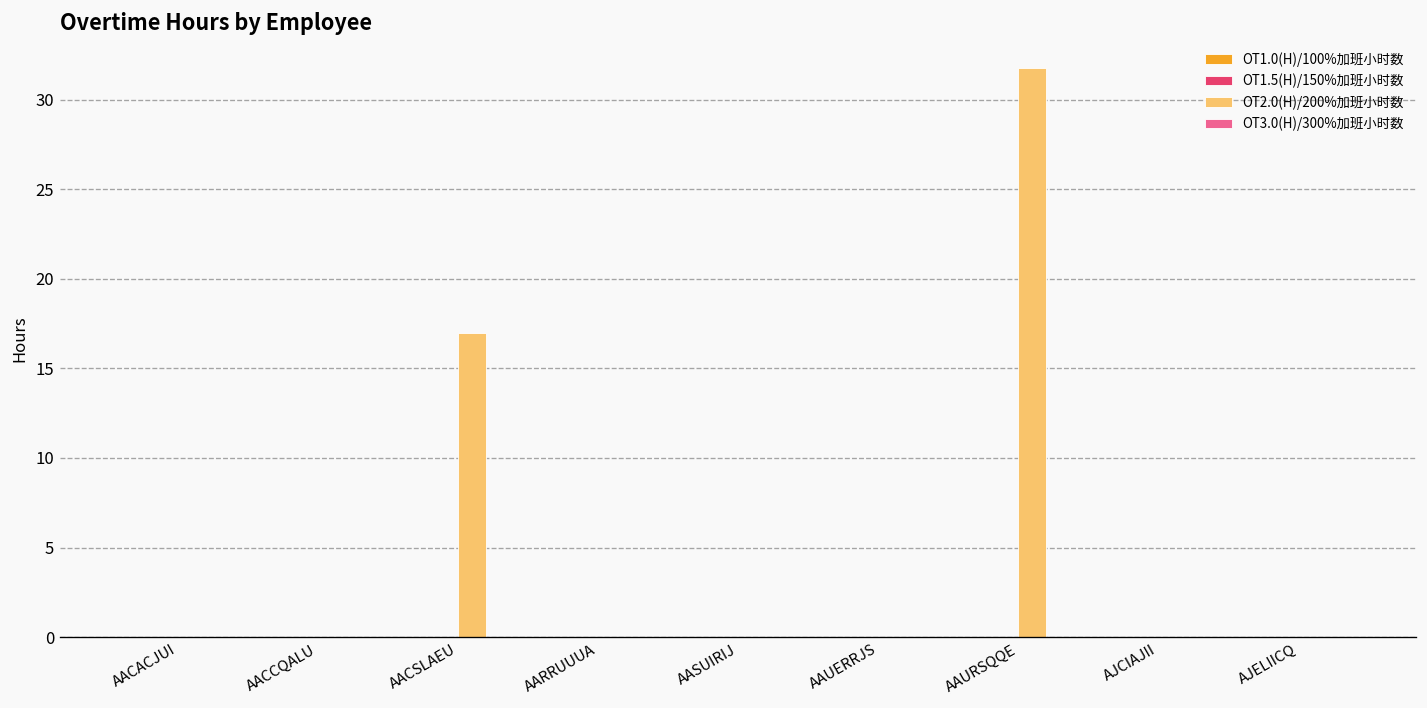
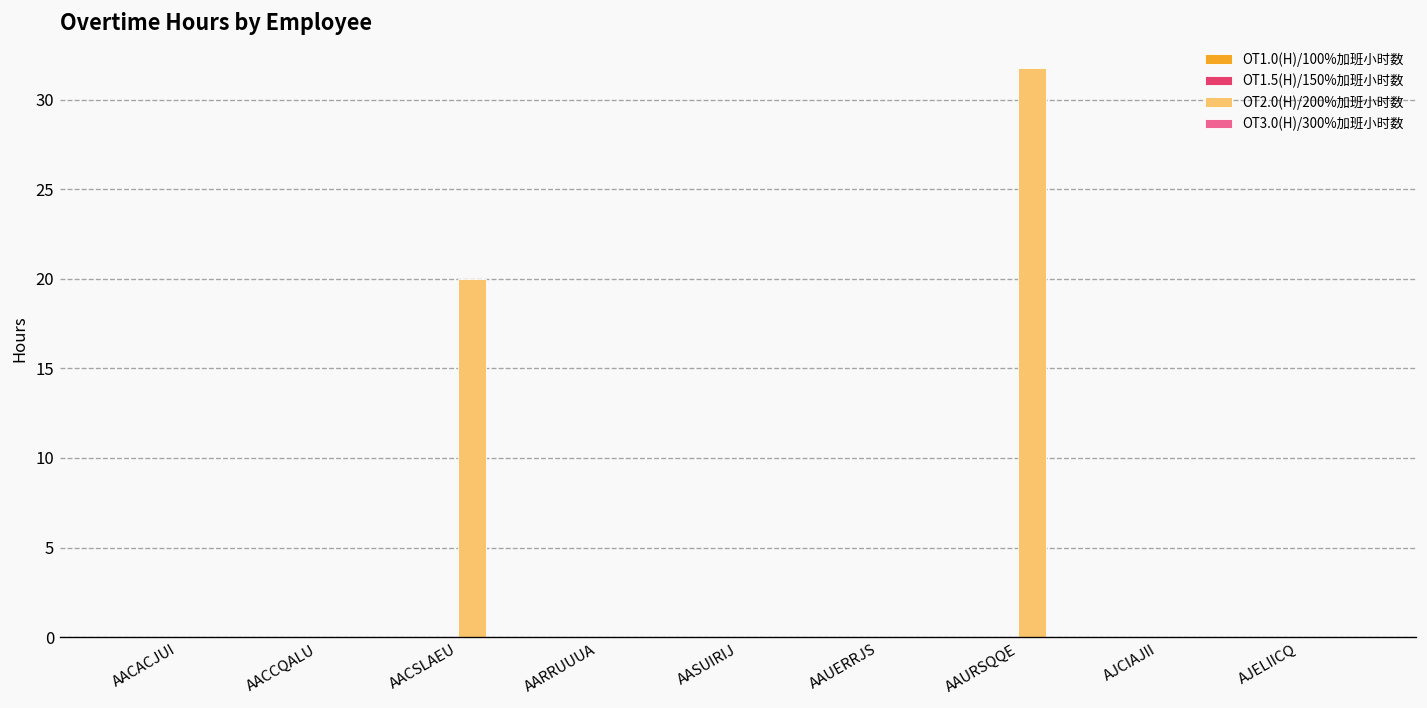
  {
    "OT1.0(H)/100%加班小时数": {
      "AACACJUI": 0,
      "AACCQALU": 0,
      "AACSLAEU": 0,
      "AARRUUUA": 0,
      "AASUIRIJ": 0,
      "AAUERRJS": 0,
      "AAURSQQE": 0,
      "AJCIAJII": 0,
      "AJELIICQ": 0
    },
    "OT2.0(H)/200%加班小时数": {
      "AACACJUI": 0,
      "AACCQALU": 0,
-     "AACSLAEU": 17,
+     "AACSLAEU": 20,
      "AARRUUUA": 0,
      "AASUIRIJ": 0,
      "AAUERRJS": 0,
      "AAURSQQE": 31.8,
      "AJCIAJII": 0,
      "AJELIICQ": 0
    }
  }
